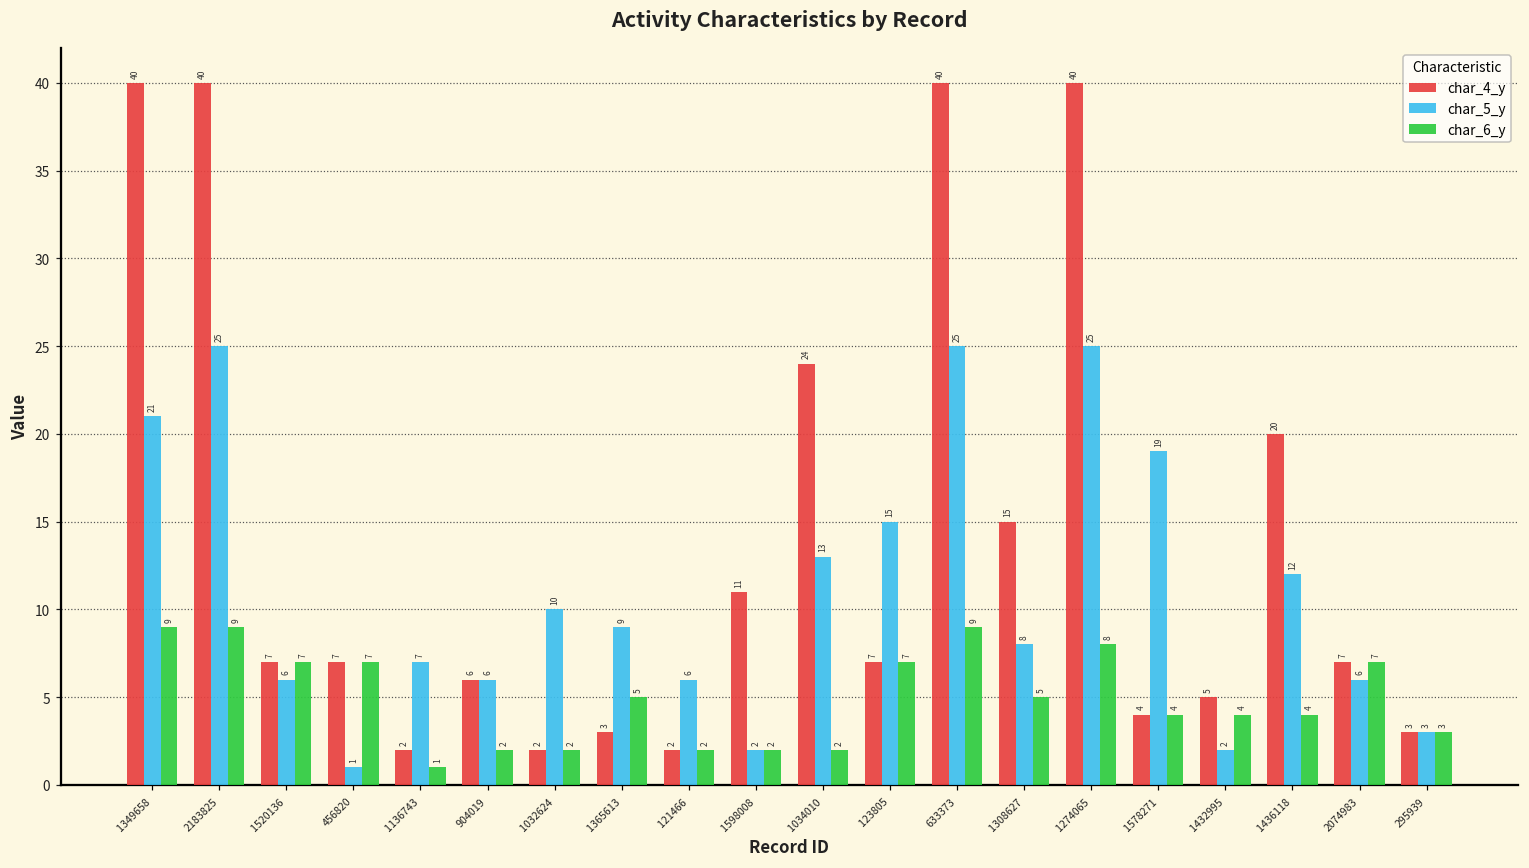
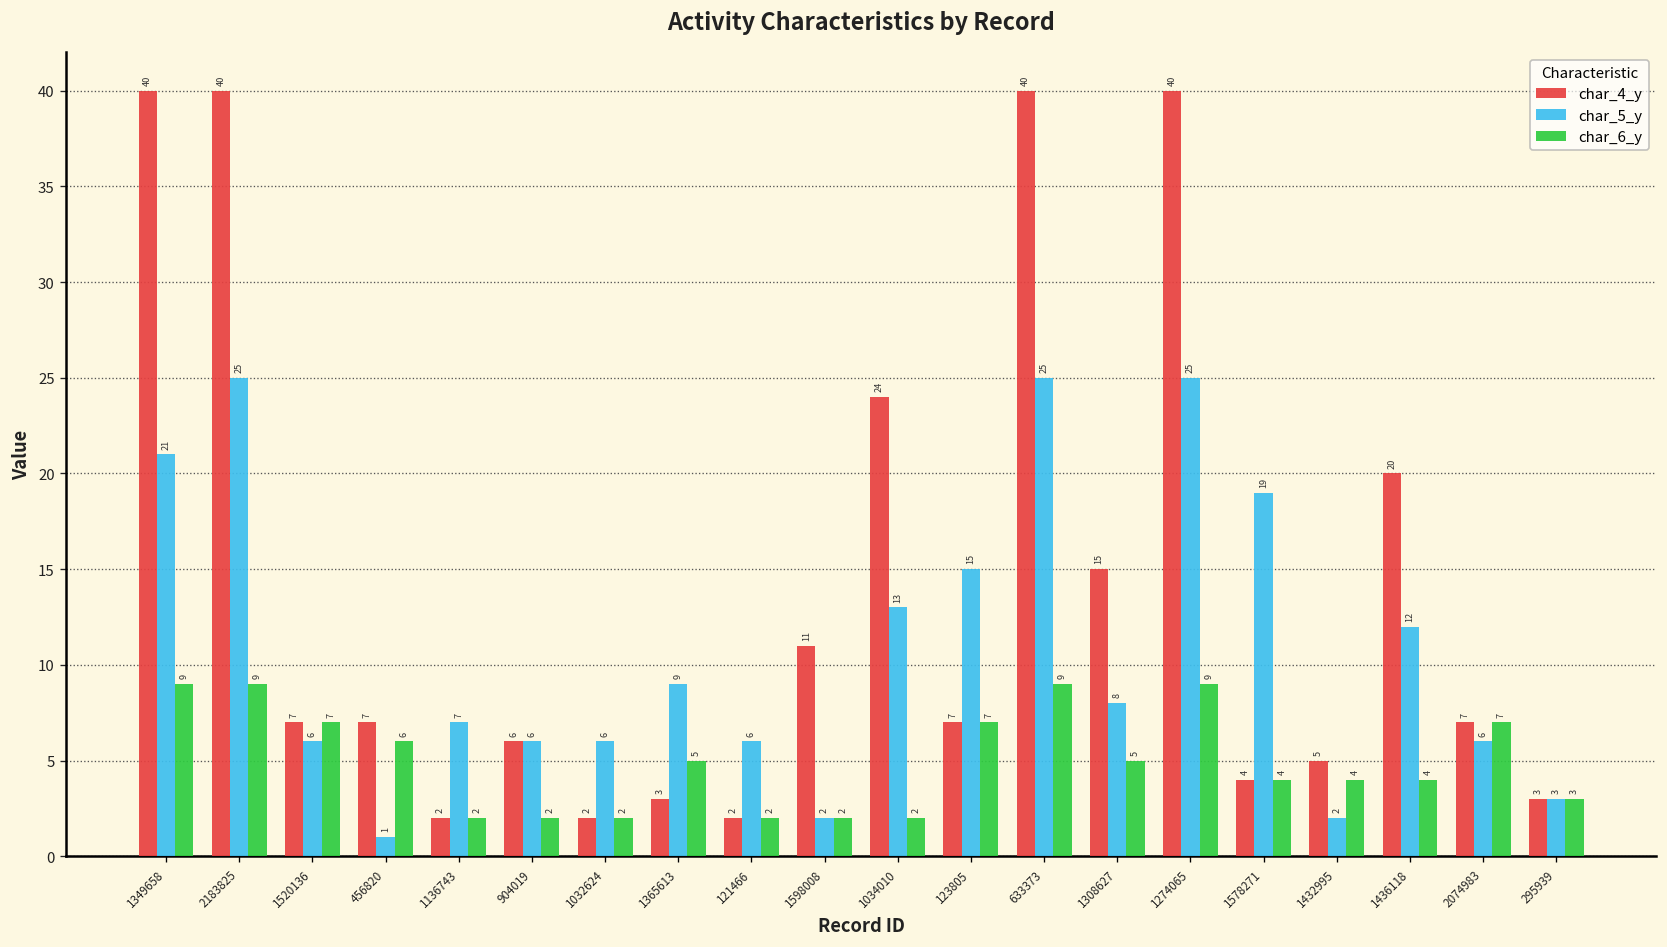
  {
    "char_4_y": {
      "1349658": 40,
      "2183825": 40,
      "1520136": 7,
      "456820": 7,
      "1136743": 2,
      "904019": 6,
      "1032624": 2,
      "1365613": 3,
      "121466": 2,
      "1598008": 11,
      "1034010": 24,
      "123805": 7,
      "633373": 40,
      "1308627": 15,
      "1274065": 40,
      "1578271": 4,
      "1432995": 5,
      "1436118": 20,
      "2074983": 7,
      "295939": 3
    },
    "char_5_y": {
      "1349658": 21,
      "2183825": 25,
      "1520136": 6,
      "456820": 1,
      "1136743": 7,
      "904019": 6,
-     "1032624": 10,
+     "1032624": 6,
      "1365613": 9,
      "121466": 6,
      "1598008": 2,
      "1034010": 13,
      "123805": 15,
      "633373": 25,
      "1308627": 8,
      "1274065": 25,
      "1578271": 19,
      "1432995": 2,
      "1436118": 12,
      "2074983": 6,
      "295939": 3
    },
    "char_6_y": {
      "1349658": 9,
      "2183825": 9,
      "1520136": 7,
-     "456820": 7,
-     "1136743": 1,
+     "456820": 6,
+     "1136743": 2,
      "904019": 2,
      "1032624": 2,
      "1365613": 5,
      "121466": 2,
      "1598008": 2,
      "1034010": 2,
      "123805": 7,
      "633373": 9,
      "1308627": 5,
-     "1274065": 8,
+     "1274065": 9,
      "1578271": 4,
      "1432995": 4,
      "1436118": 4,
      "2074983": 7,
      "295939": 3
    }
  }
